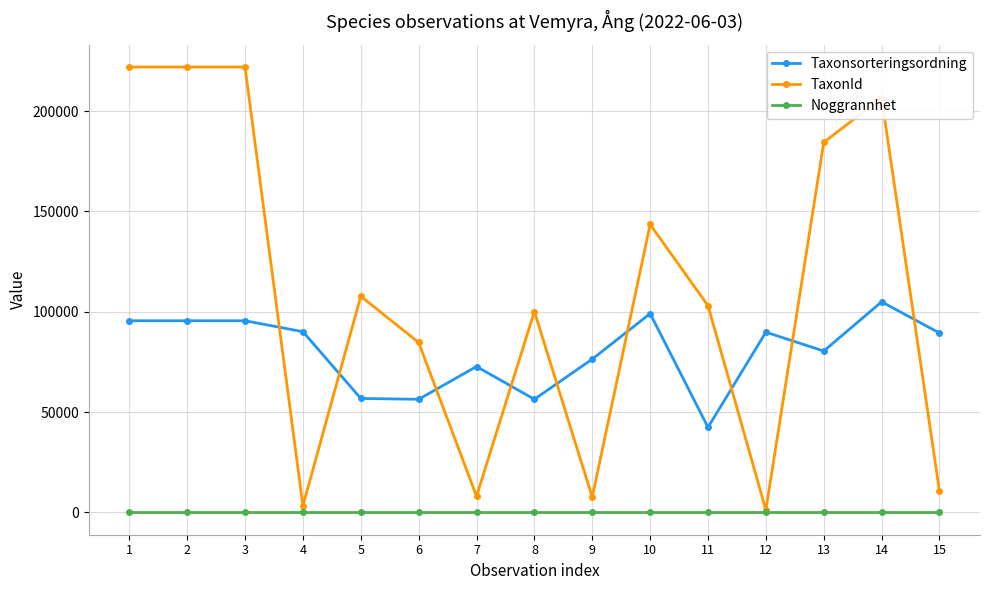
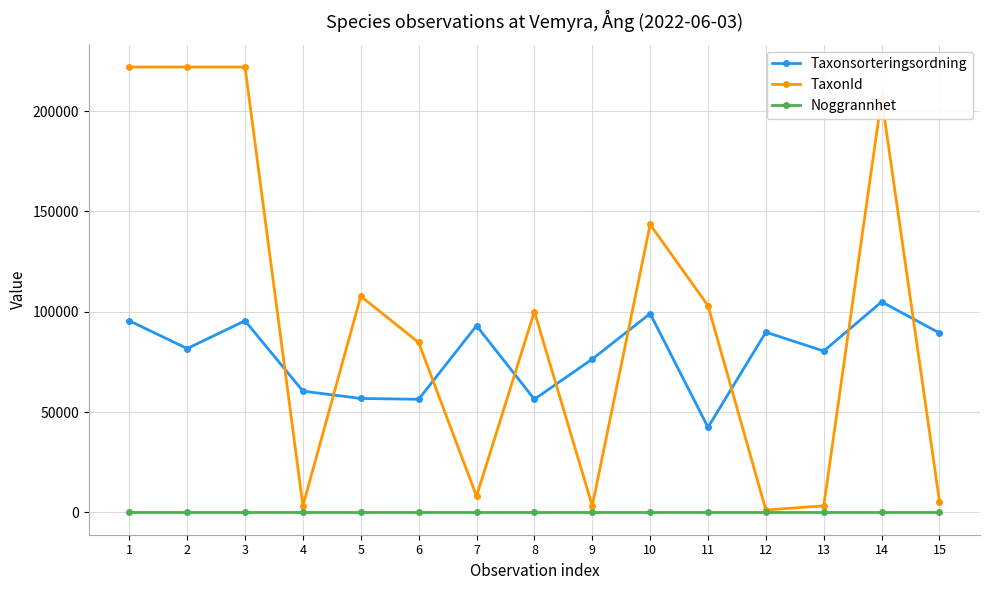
  {
    "Taxonsorteringsordning": {
      "1": 96000,
-     "2": 96000,
+     "2": 82000,
      "3": 96000,
-     "4": 90000,
+     "4": 60000,
      "5": 57000,
      "6": 56000,
-     "7": 73000,
+     "7": 93000,
      "8": 56000,
      "9": 76000,
      "10": 99000,
      "11": 42000,
      "12": 90000,
      "13": 80000,
      "14": 105000,
      "15": 89000
    },
    "TaxonId": {
      "1": 222000,
      "2": 222000,
      "3": 222000,
      "4": 3000,
      "5": 108000,
      "6": 85000,
      "7": 8000,
      "8": 100000,
-     "9": 8000,
+     "9": 3000,
      "10": 143000,
      "11": 103000,
-     "13": 184000,
-     "15": 10000
+     "13": 3000,
+     "15": 5000
    },
    "Noggrannhet": {
      "1": 0,
      "2": 0,
      "3": 0,
      "4": 0,
      "5": 0,
      "6": 0,
      "7": 0,
      "8": 0,
      "9": 0,
      "10": 0,
      "11": 0,
      "13": 0,
      "14": 0,
      "15": 0
    }
  }
